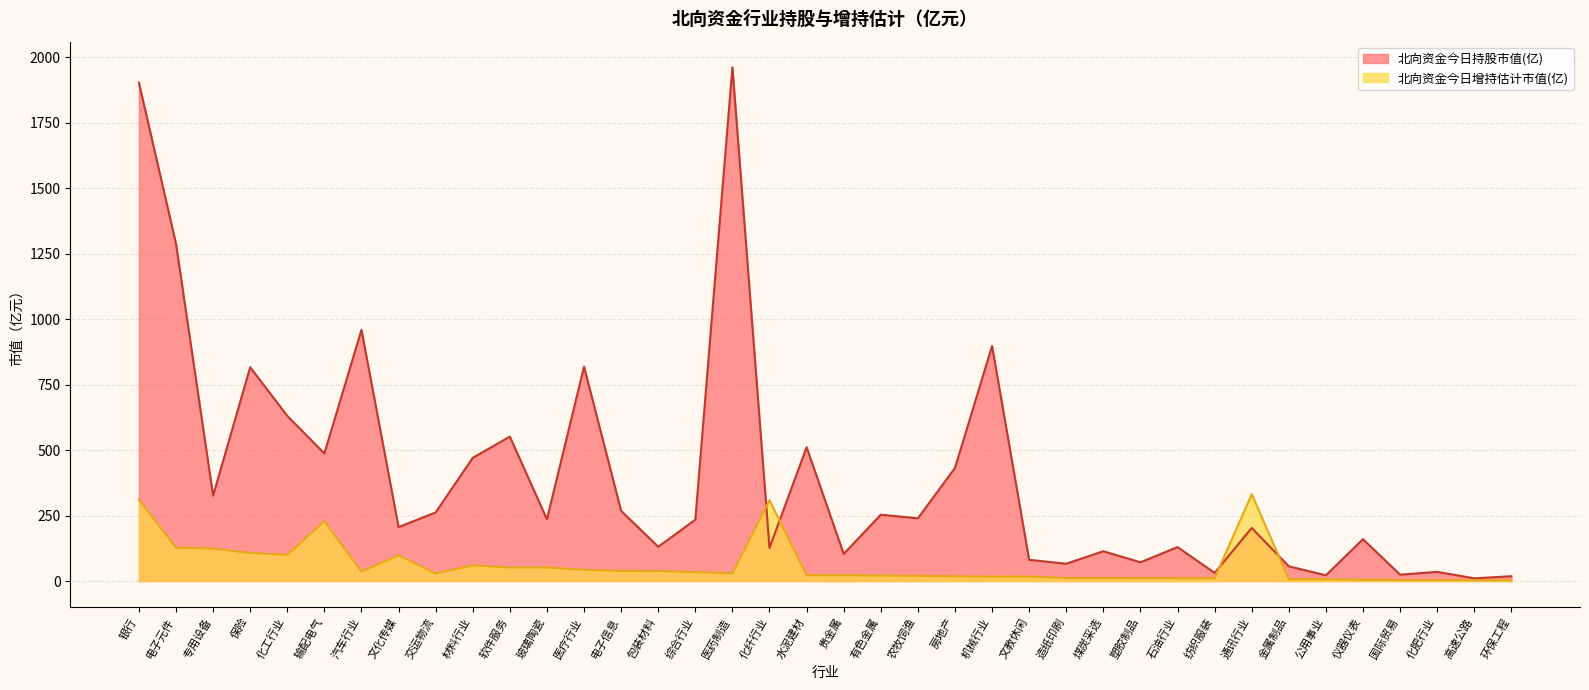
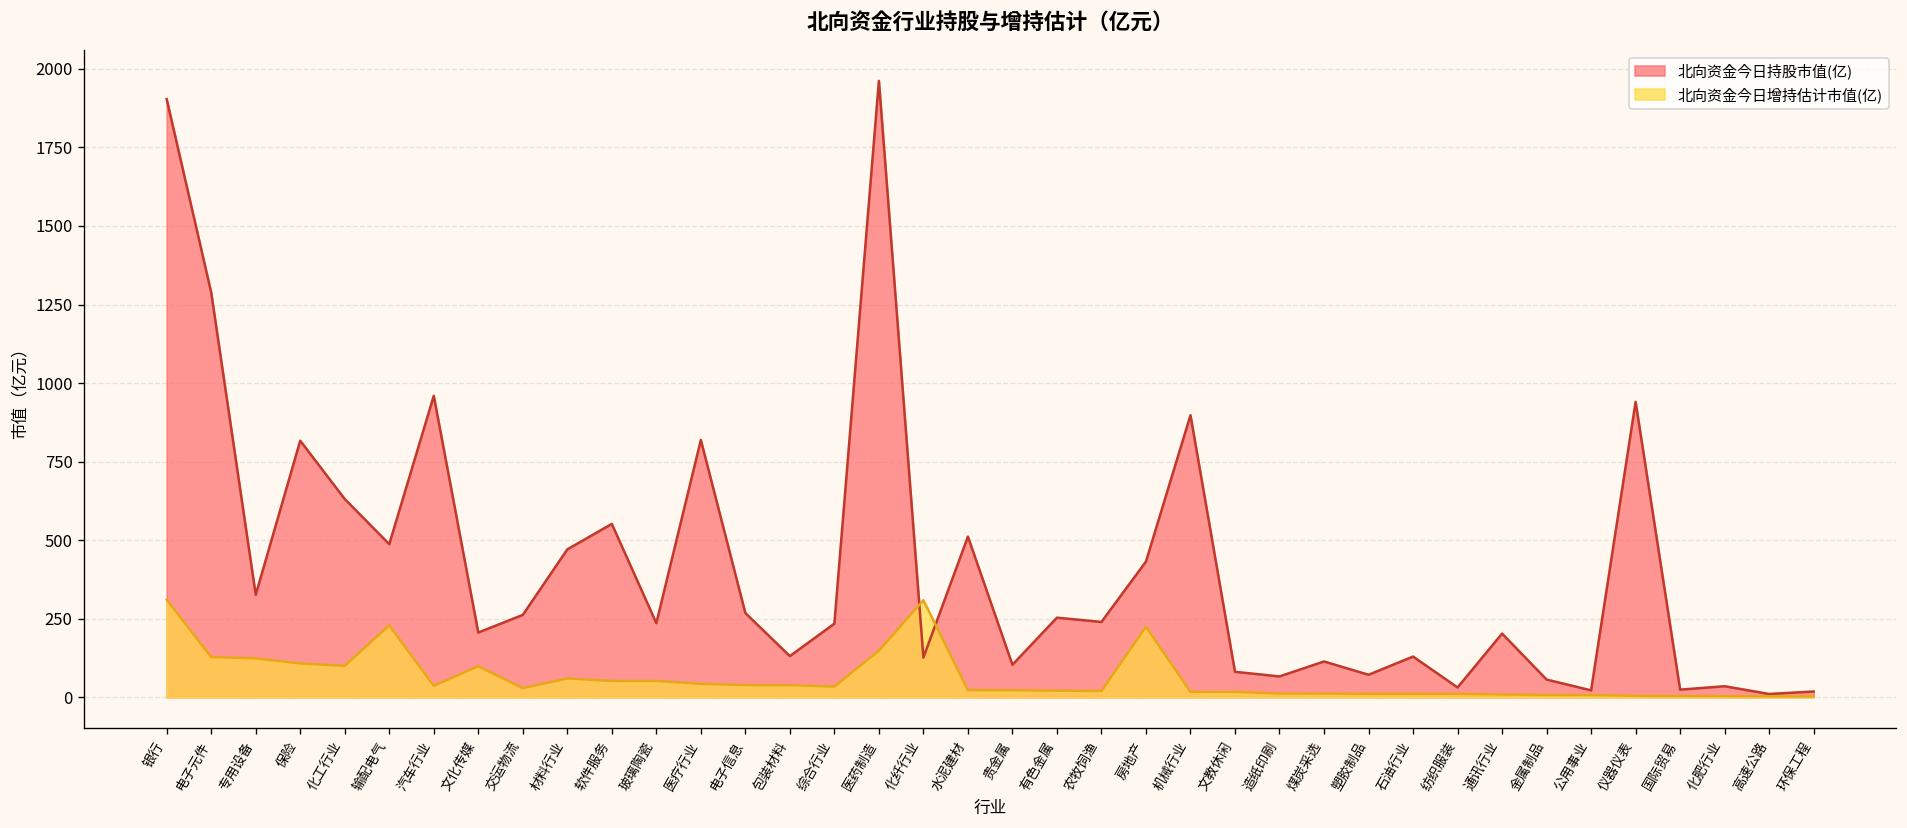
  {
    "北向资金今日持股市值(亿)": {
      "银行": 1900,
      "电子元件": 1290,
      "专用设备": 330,
      "保险": 820,
      "化工行业": 630,
      "输配电气": 490,
      "汽车行业": 960,
      "文化传媒": 210,
      "交运物流": 260,
      "材料行业": 470,
      "软件服务": 550,
      "玻璃陶瓷": 240,
      "医疗行业": 820,
      "电子信息": 270,
      "包装材料": 130,
      "综合行业": 230,
      "医药制造": 1960,
      "化纤行业": 130,
      "水泥建材": 510,
      "贵金属": 100,
      "有色金属": 250,
      "农牧饲渔": 240,
      "房地产": 430,
      "机械行业": 900,
      "文教休闲": 80,
      "造纸印刷": 70,
      "煤炭采选": 110,
      "塑胶制品": 70,
      "石油行业": 130,
      "纺织服装": 30,
      "通讯行业": 200,
      "金属制品": 60,
      "公用事业": 20,
-     "仪器仪表": 160,
+     "仪器仪表": 940,
      "国际贸易": 20,
      "化肥行业": 40,
      "环保工程": 20
    },
    "北向资金今日增持估计市值(亿)": {
      "银行": 310,
      "电子元件": 130,
      "专用设备": 120,
      "保险": 110,
      "化工行业": 100,
      "输配电气": 230,
      "汽车行业": 40,
      "文化传媒": 100,
      "交运物流": 30,
      "材料行业": 60,
      "软件服务": 50,
      "玻璃陶瓷": 50,
      "医疗行业": 40,
      "电子信息": 40,
      "包装材料": 40,
      "综合行业": 30,
-     "医药制造": 30,
+     "医药制造": 150,
      "化纤行业": 310,
      "水泥建材": 20,
      "贵金属": 20,
      "有色金属": 20,
      "农牧饲渔": 20,
-     "房地产": 20,
+     "房地产": 220,
      "机械行业": 20,
      "文教休闲": 20,
      "造纸印刷": 10,
      "煤炭采选": 10,
      "塑胶制品": 10,
      "石油行业": 10,
      "纺织服装": 10,
-     "通讯行业": 330,
+     "通讯行业": 10,
      "金属制品": 10,
      "公用事业": 10,
      "仪器仪表": 0,
      "国际贸易": 0,
      "化肥行业": 0,
      "环保工程": 0
    }
  }
